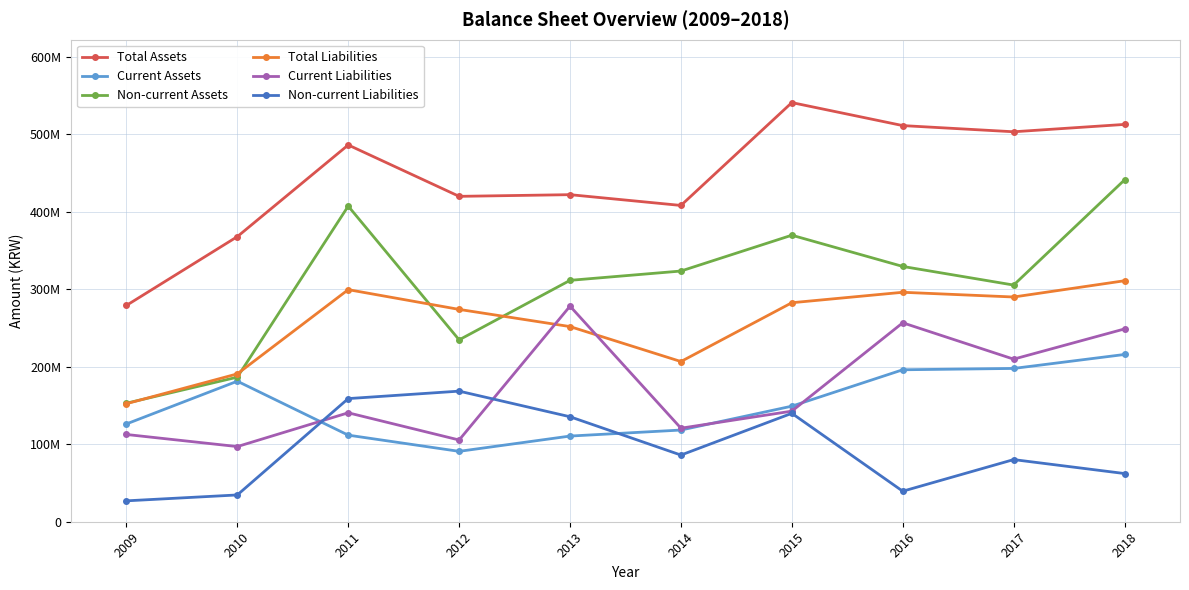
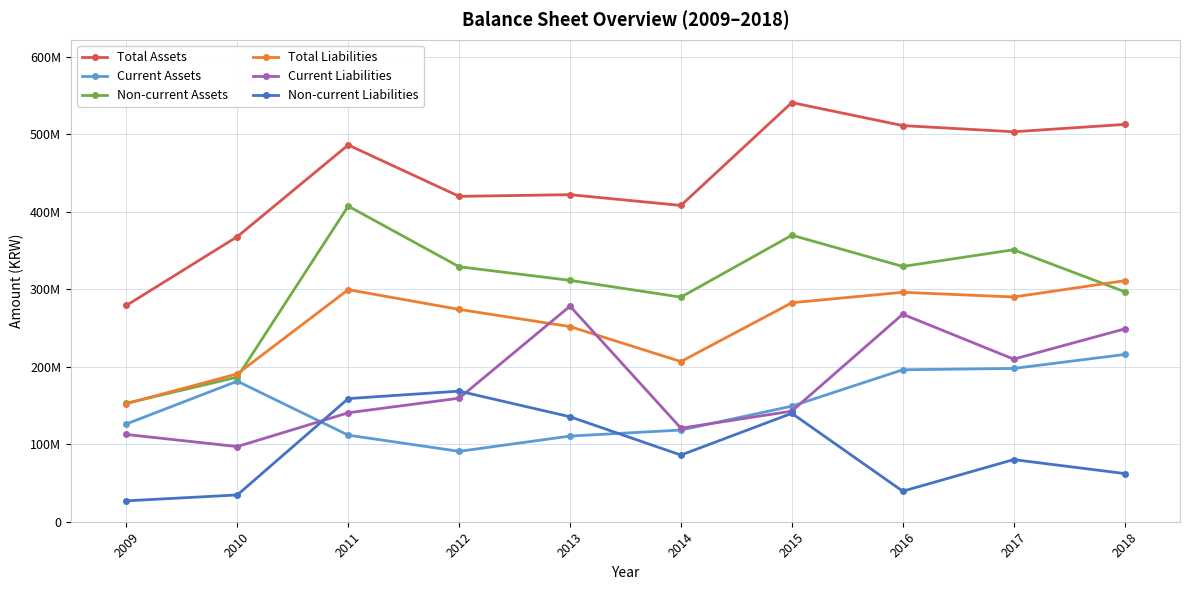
  {
    "Non-current Assets": {
      "2010": 190000000,
      "2011": 410000000,
-     "2012": 230000000,
+     "2012": 330000000,
      "2013": 310000000,
-     "2014": 320000000,
+     "2014": 290000000,
      "2015": 370000000,
      "2016": 330000000,
-     "2017": 310000000,
-     "2018": 440000000
+     "2017": 350000000,
+     "2018": 300000000
    },
    "Current Liabilities": {
      "2009": 110000000,
      "2010": 100000000,
      "2011": 140000000,
-     "2012": 110000000,
+     "2012": 160000000,
      "2013": 280000000,
-     "2016": 260000000,
+     "2016": 270000000,
      "2017": 210000000,
      "2018": 250000000
    }
  }
